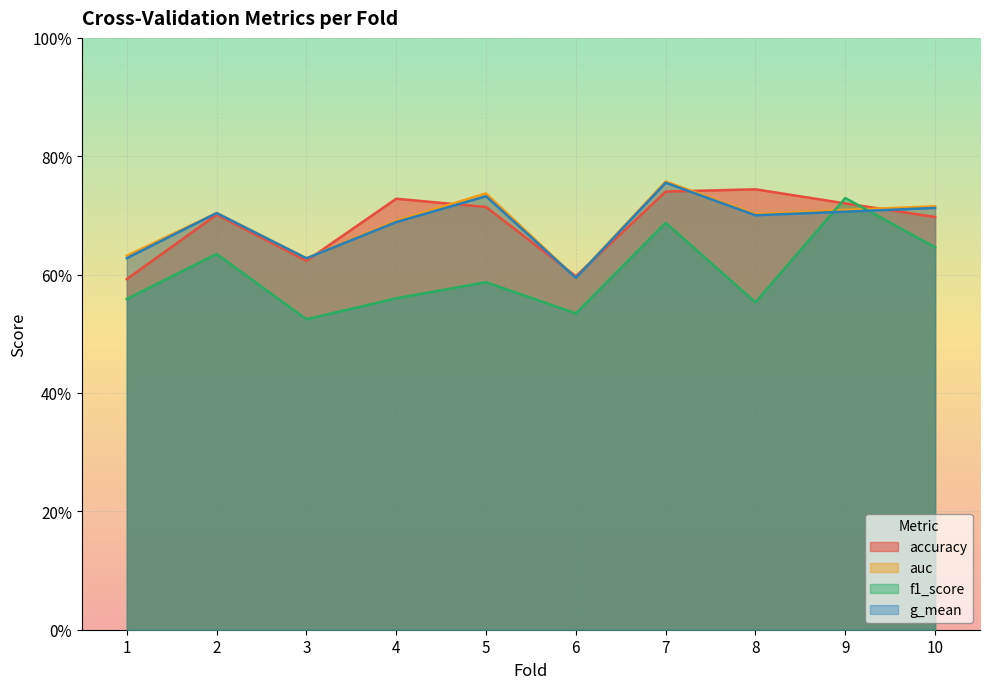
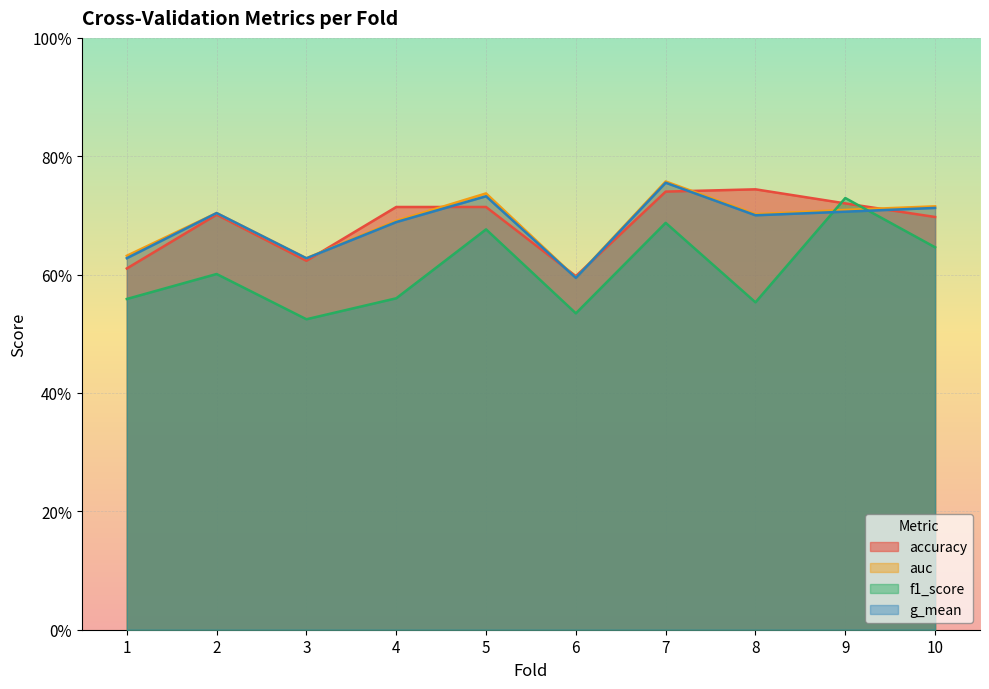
  {
    "accuracy": {
-     "1": "59%",
-     "4": "73%",
+     "1": "61%",
+     "4": "71%",
      "5": "71%",
      "7": "74%",
      "8": "74%",
      "9": "72%",
      "10": "70%"
    },
    "auc": {
      "5": "74%"
    },
    "f1_score": {
      "1": "56%",
-     "2": "63%",
+     "2": "60%",
      "3": "52%",
      "4": "56%",
-     "5": "59%",
+     "5": "68%",
      "6": "53%",
      "7": "69%",
      "8": "55%",
      "9": "73%",
      "10": "65%"
    },
    "g_mean": {
      "5": "73%"
    }
  }
